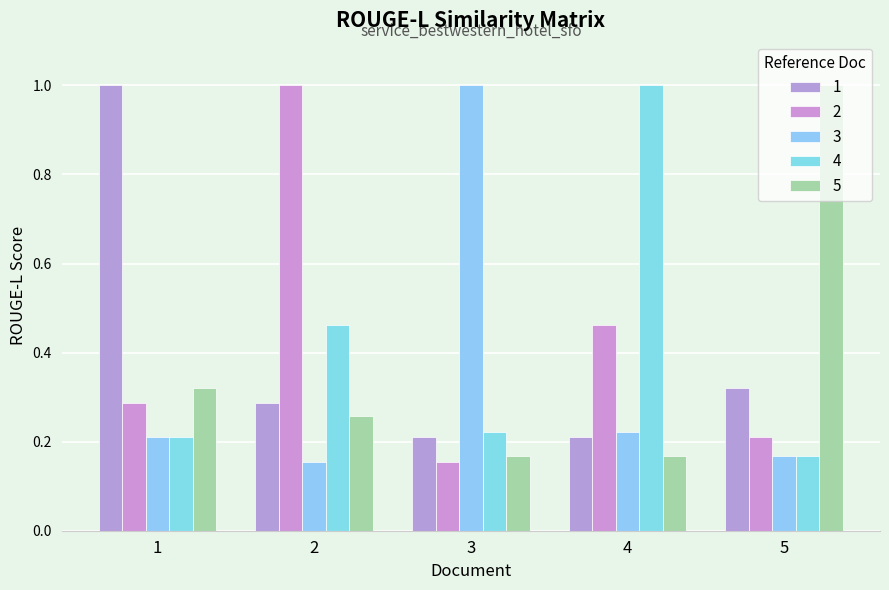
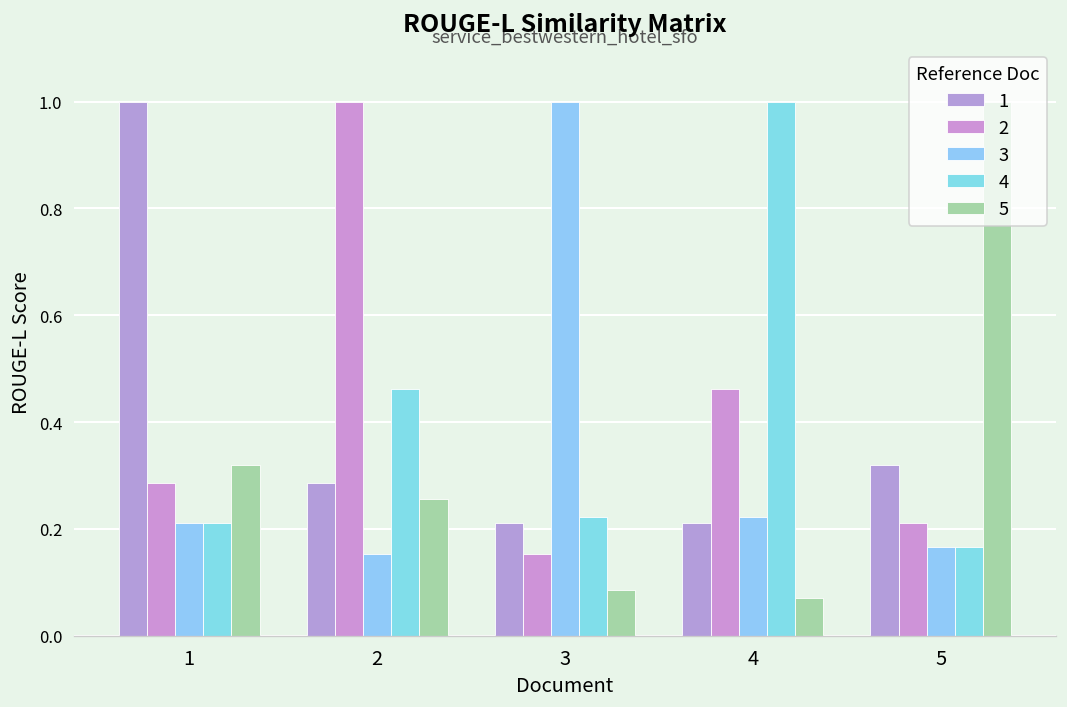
  {
    "5": {
      "1": 0.32,
      "2": 0.26,
-     "3": 0.17,
-     "4": 0.17
+     "3": 0.09,
+     "4": 0.07
    }
  }
